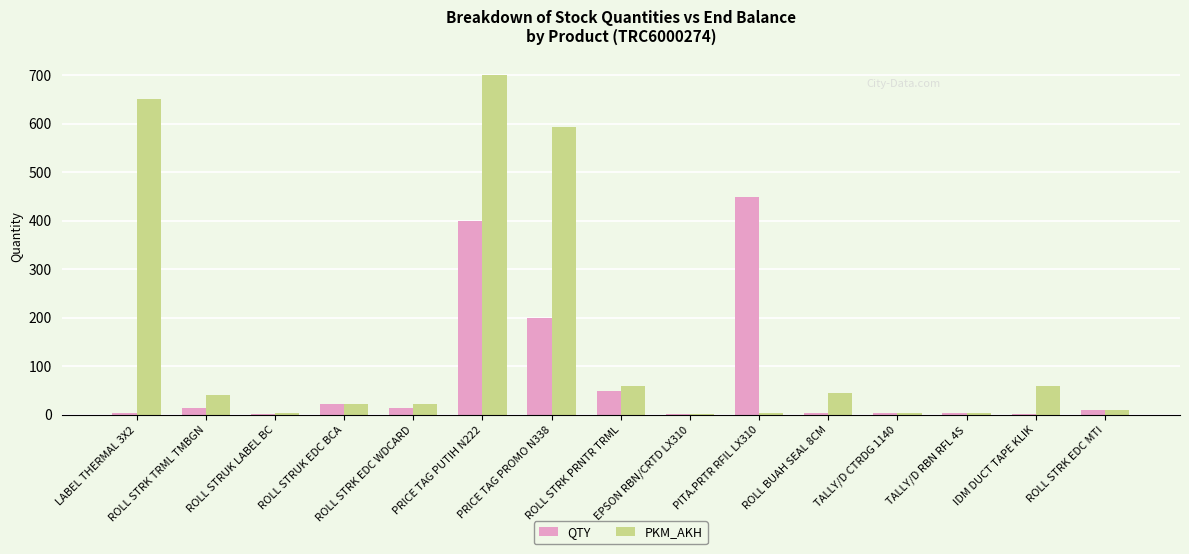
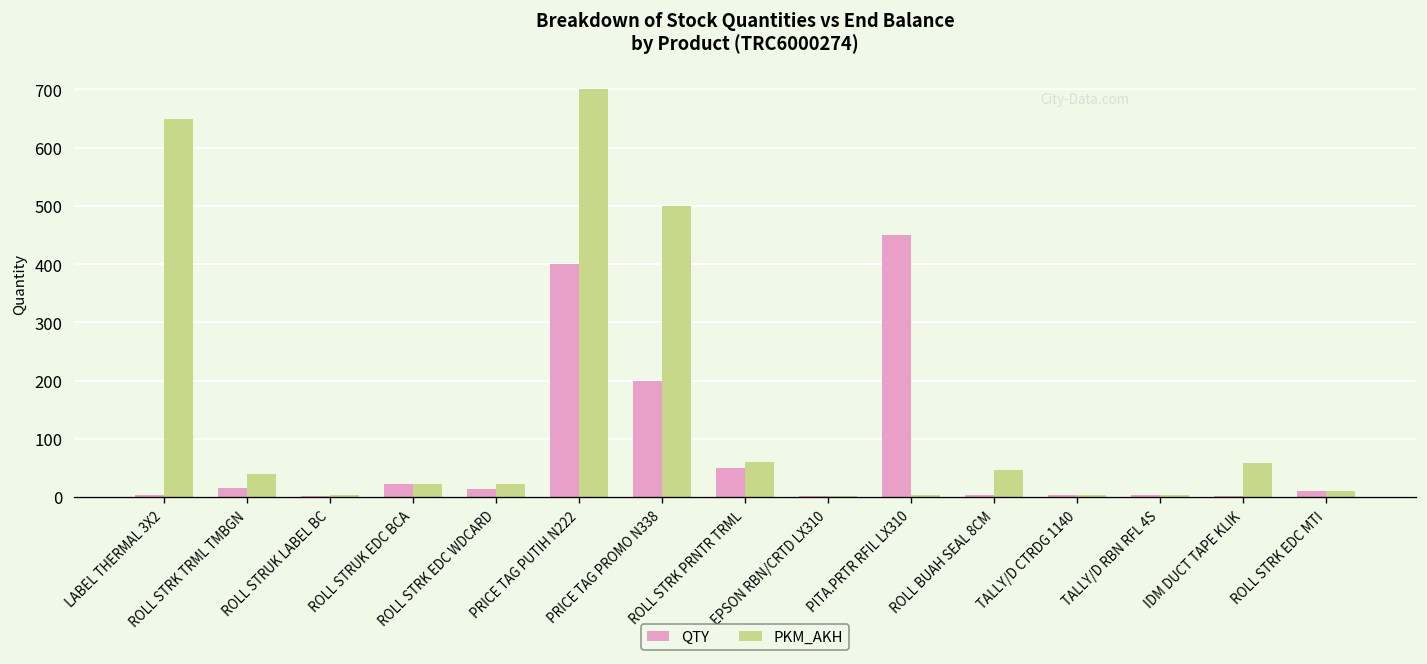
  {
    "QTY": {
      "ROLL STRK TRML TMBGN": 20,
      "ROLL STRUK EDC BCA": 20,
      "ROLL STRK EDC WDCARD": 10,
      "PRICE TAG PUTIH N222": 400,
      "PRICE TAG PROMO N338": 200,
      "ROLL STRK PRNTR TRML": 50,
      "PITA.PRTR RFIL LX310": 450,
      "ROLL STRK EDC MTI": 10
    },
    "PKM_AKH": {
      "LABEL THERMAL 3X2": 650,
      "ROLL STRK TRML TMBGN": 40,
      "ROLL STRUK EDC BCA": 20,
      "ROLL STRK EDC WDCARD": 20,
      "PRICE TAG PUTIH N222": 700,
-     "PRICE TAG PROMO N338": 590,
+     "PRICE TAG PROMO N338": 500,
      "ROLL STRK PRNTR TRML": 60,
      "ROLL BUAH SEAL 8CM": 50,
      "IDM DUCT TAPE KLIK": 60,
      "ROLL STRK EDC MTI": 10
    }
  }
